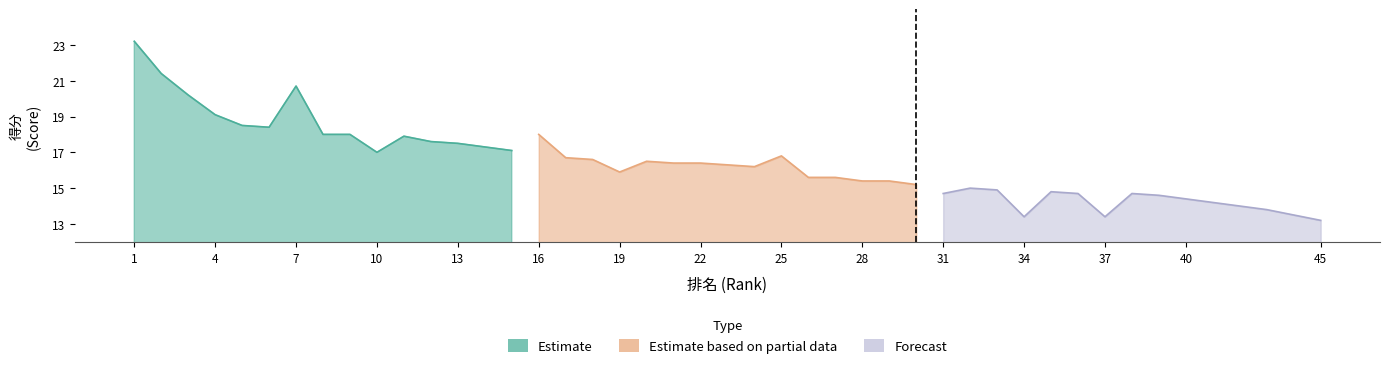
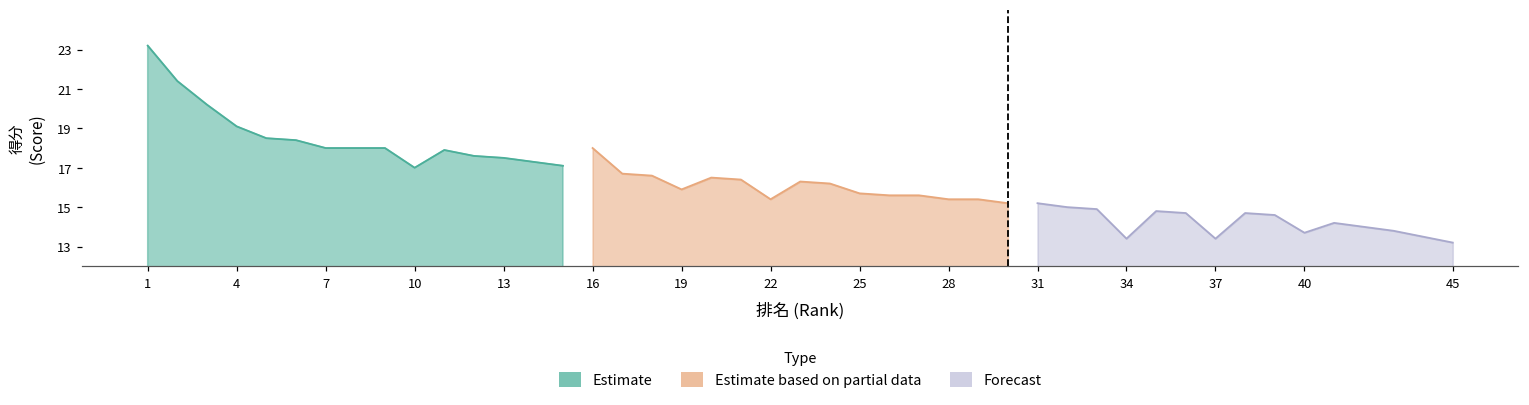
  {
    "Estimate": {
      "1": 23.2,
      "4": 19.1,
-     "7": 20.7,
+     "7": 18.0,
      "10": 17.0,
      "13": 17.5
    },
    "Estimate based on partial data": {
      "16": 18.0,
      "19": 15.9,
-     "22": 16.4,
-     "25": 16.8,
+     "22": 15.4,
+     "25": 15.7,
      "28": 15.4
    },
    "Forecast": {
-     "31": 14.7,
+     "31": 15.2,
      "34": 13.4,
      "37": 13.4,
-     "40": 14.4,
+     "40": 13.7,
      "45": 13.2
    }
  }
